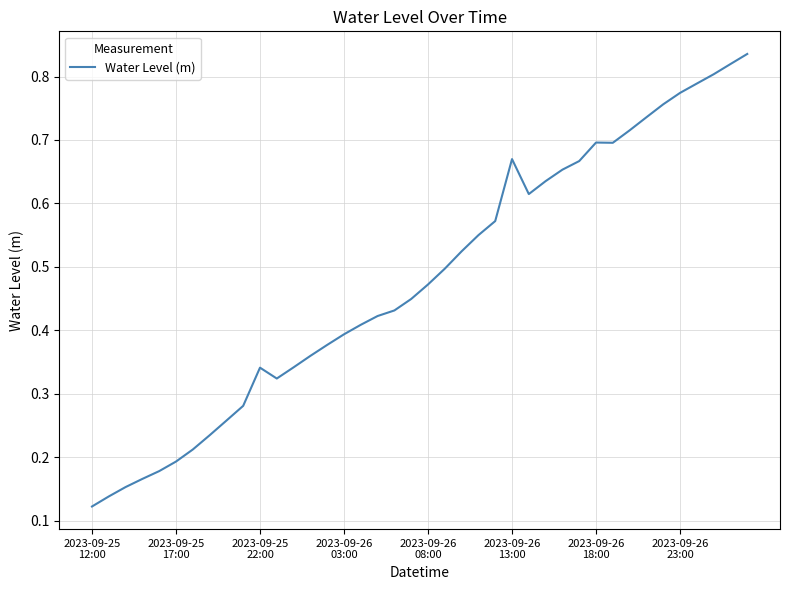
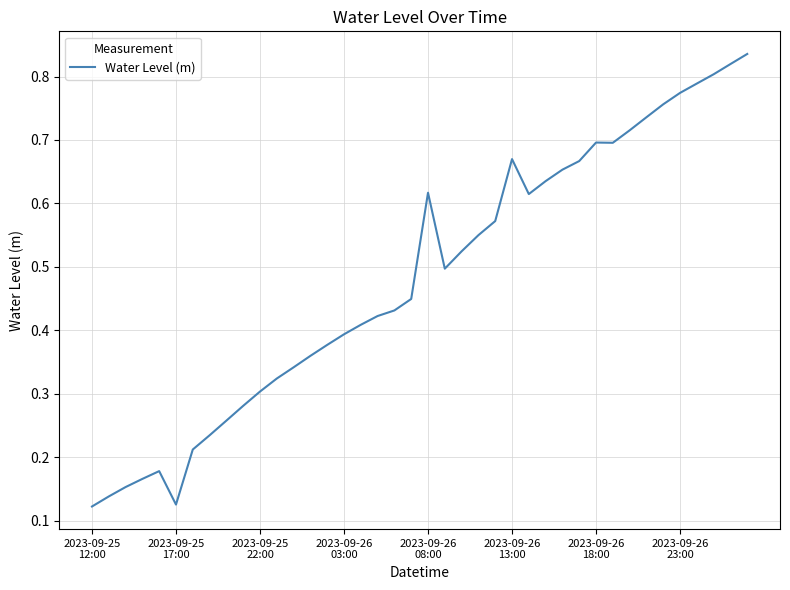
  {
    "2023-09-25 12:00": 0.12,
-   "2023-09-25 17:00": 0.19,
-   "2023-09-25 22:00": 0.34,
+   "2023-09-25 17:00": 0.13,
+   "2023-09-25 22:00": 0.30,
    "2023-09-26 03:00": 0.39,
-   "2023-09-26 08:00": 0.47,
+   "2023-09-26 08:00": 0.62,
    "2023-09-26 13:00": 0.67,
    "2023-09-26 18:00": 0.70,
    "2023-09-26 23:00": 0.77
  }
